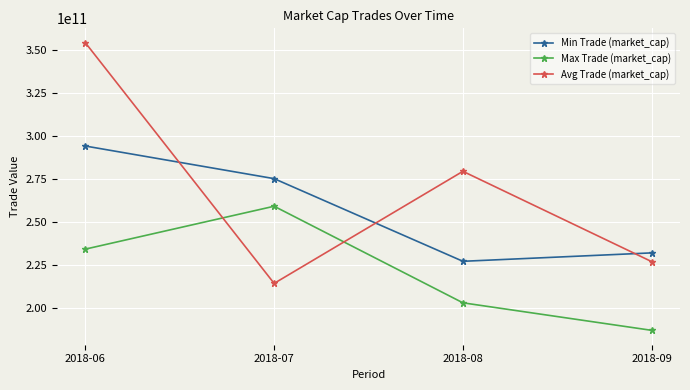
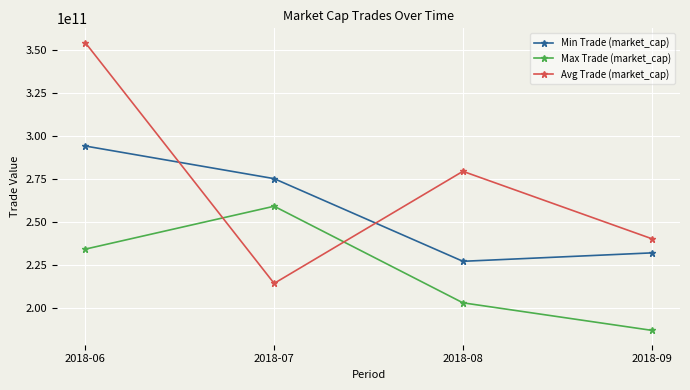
  {
    "Min Trade (market_cap)": {
      "2018-06": 294000000000,
      "2018-07": 275000000000,
      "2018-08": 227000000000,
      "2018-09": 232000000000
    },
    "Max Trade (market_cap)": {
      "2018-06": 234000000000,
      "2018-07": 259000000000,
      "2018-08": 203000000000,
      "2018-09": 187000000000
    },
    "Avg Trade (market_cap)": {
      "2018-06": 354000000000,
      "2018-07": 214000000000,
      "2018-08": 279000000000,
-     "2018-09": 227000000000
+     "2018-09": 240000000000
    }
  }
